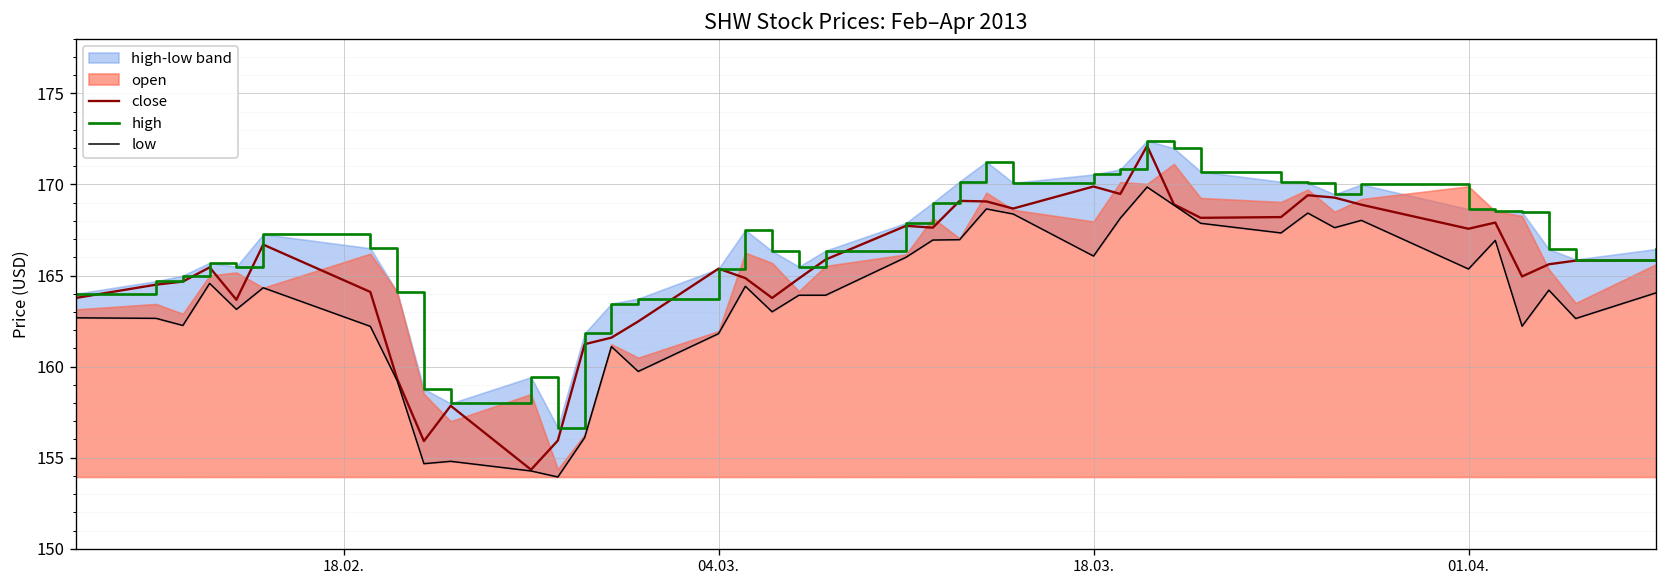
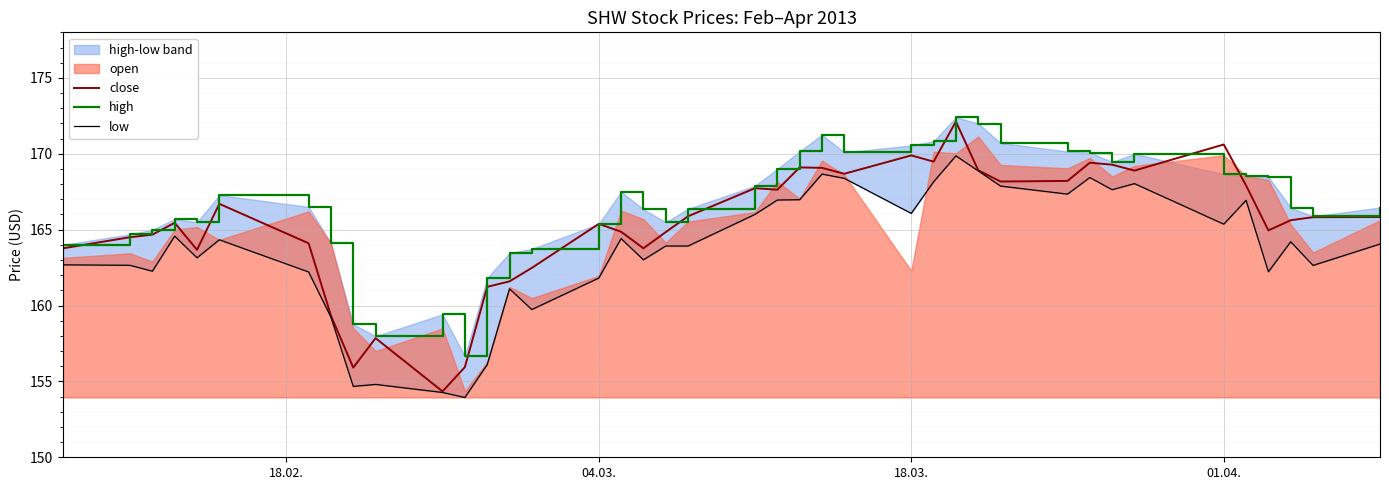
  {
    "close": {
      "18.03.": 169.9,
-     "01.04.": 167.6
+     "01.04.": 170.6
    },
    "open": {
-     "18.03.": 168.0,
+     "18.03.": 162.3,
      "01.04.": 169.9
    },
    "high-low band": {
      "18.03.": 170.6,
      "01.04.": 168.7
    },
    "low": {
      "18.03.": 166.1,
      "01.04.": 165.4
    }
  }
